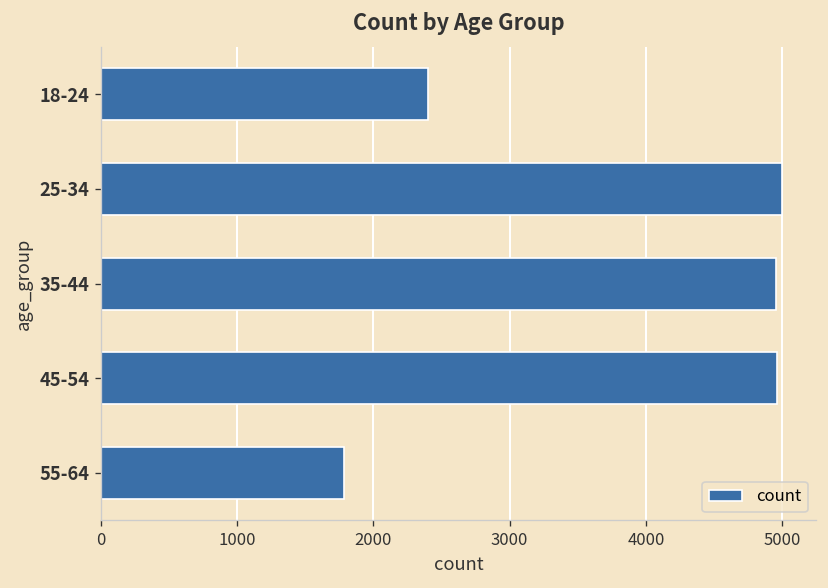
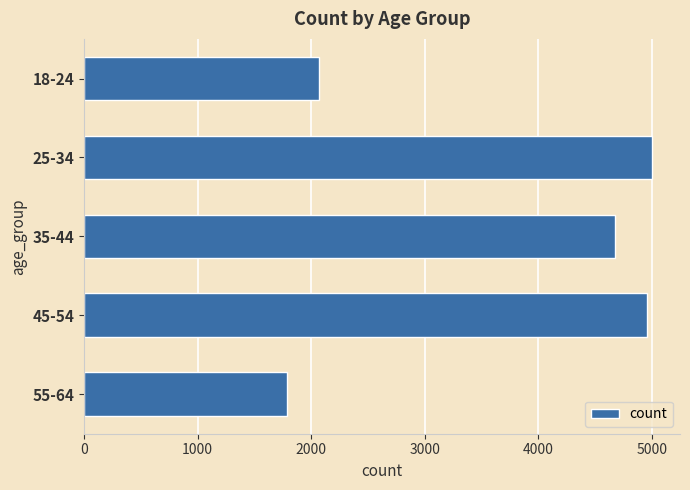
  {
-   "18-24": 2400,
+   "18-24": 2070,
    "25-34": 5000,
-   "35-44": 4960,
+   "35-44": 4680,
    "45-54": 4960,
    "55-64": 1790
  }
